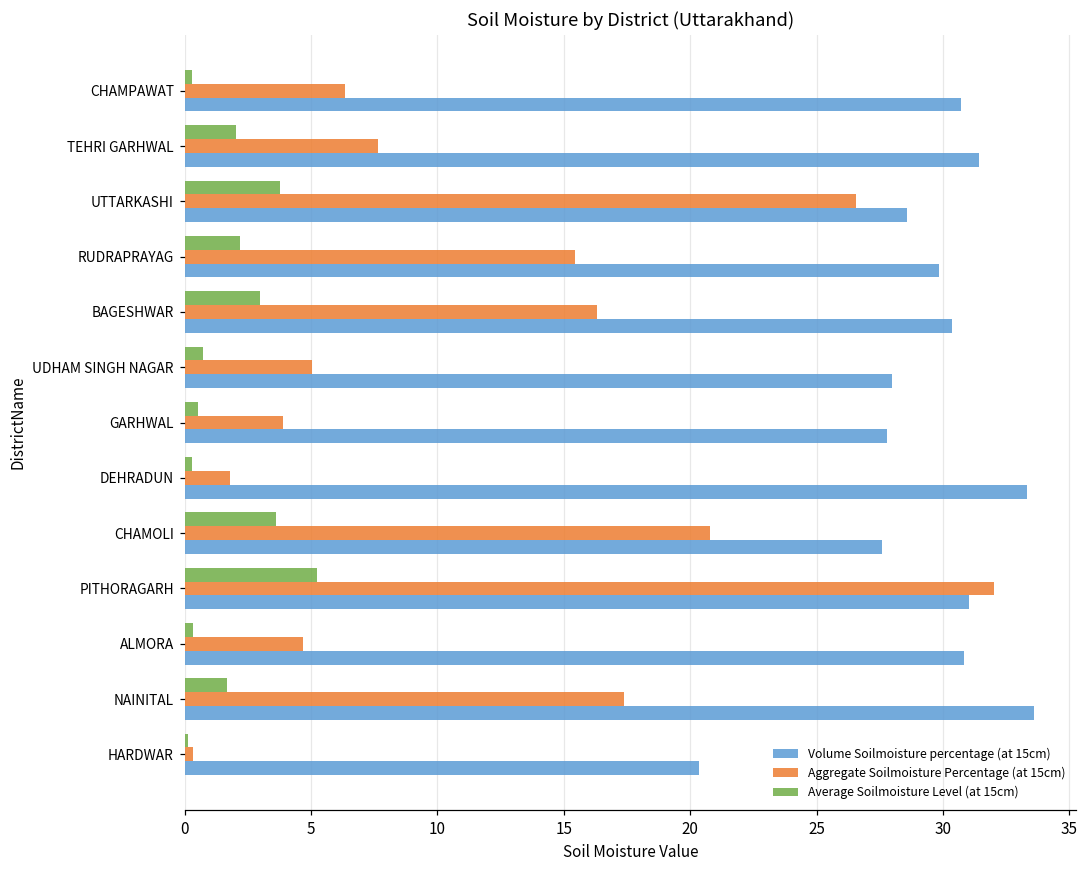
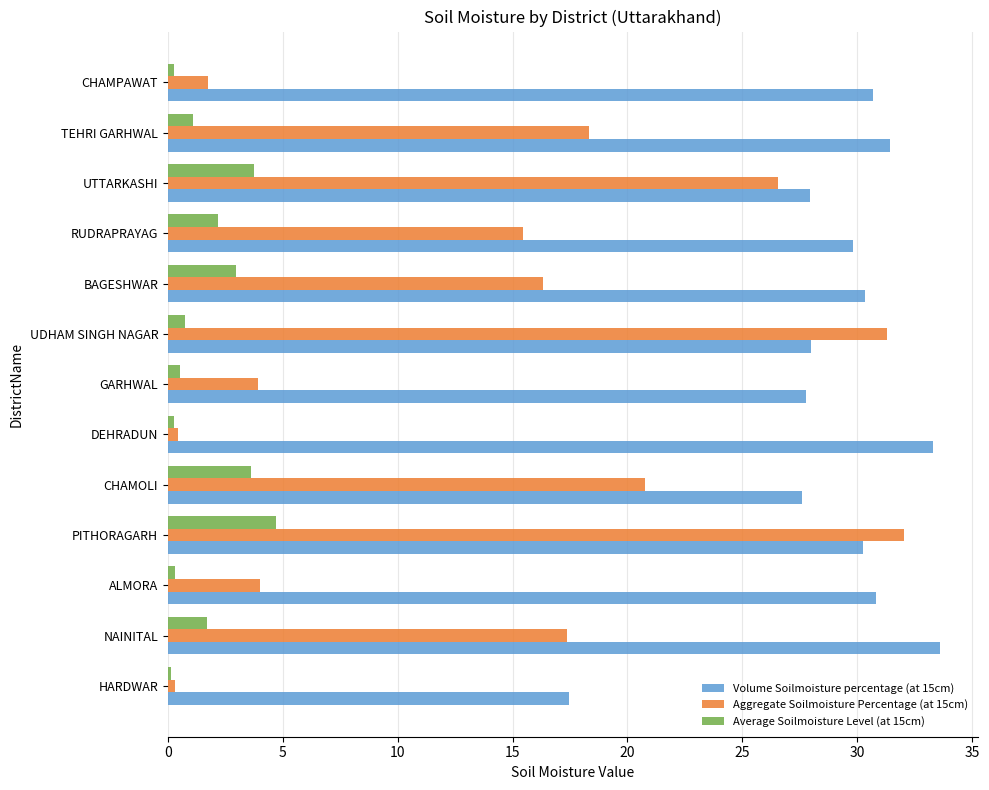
  {
    "Volume Soilmoisture percentage (at 15cm)": {
      "CHAMPAWAT": 30.7,
      "TEHRI GARHWAL": 31.4,
-     "UTTARKASHI": 28.6,
+     "UTTARKASHI": 27.9,
      "RUDRAPRAYAG": 29.8,
      "BAGESHWAR": 30.4,
      "UDHAM SINGH NAGAR": 28.0,
      "GARHWAL": 27.8,
      "DEHRADUN": 33.3,
      "CHAMOLI": 27.6,
-     "PITHORAGARH": 31.0,
+     "PITHORAGARH": 30.3,
      "ALMORA": 30.8,
      "NAINITAL": 33.6,
-     "HARDWAR": 20.4
+     "HARDWAR": 17.5
    },
    "Aggregate Soilmoisture Percentage (at 15cm)": {
-     "CHAMPAWAT": 6.4,
-     "TEHRI GARHWAL": 7.6,
+     "CHAMPAWAT": 1.8,
+     "TEHRI GARHWAL": 18.3,
      "UTTARKASHI": 26.6,
      "RUDRAPRAYAG": 15.4,
      "BAGESHWAR": 16.3,
-     "UDHAM SINGH NAGAR": 5.0,
+     "UDHAM SINGH NAGAR": 31.3,
      "GARHWAL": 3.9,
-     "DEHRADUN": 1.8,
+     "DEHRADUN": 0.5,
      "CHAMOLI": 20.8,
      "PITHORAGARH": 32.0,
-     "ALMORA": 4.7,
+     "ALMORA": 4.0,
      "NAINITAL": 17.4,
      "HARDWAR": 0.3
    },
    "Average Soilmoisture Level (at 15cm)": {
      "CHAMPAWAT": 0.3,
-     "TEHRI GARHWAL": 2.0,
+     "TEHRI GARHWAL": 1.1,
      "UTTARKASHI": 3.8,
      "RUDRAPRAYAG": 2.2,
      "BAGESHWAR": 3.0,
      "UDHAM SINGH NAGAR": 0.7,
      "GARHWAL": 0.5,
      "DEHRADUN": 0.3,
      "CHAMOLI": 3.6,
-     "PITHORAGARH": 5.2,
+     "PITHORAGARH": 4.7,
      "ALMORA": 0.3,
      "NAINITAL": 1.7,
      "HARDWAR": 0.1
    }
  }
